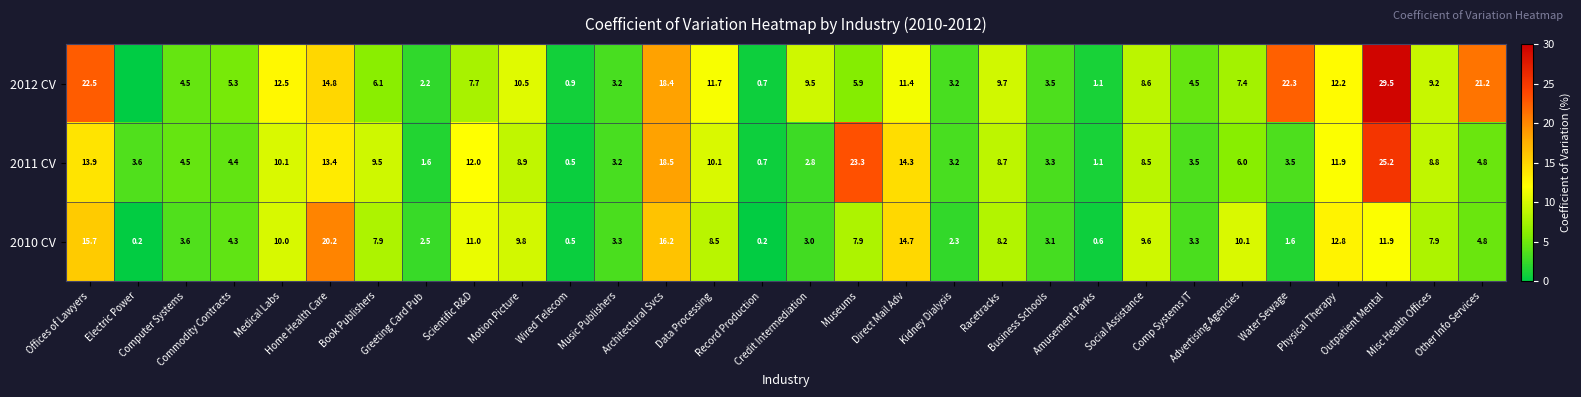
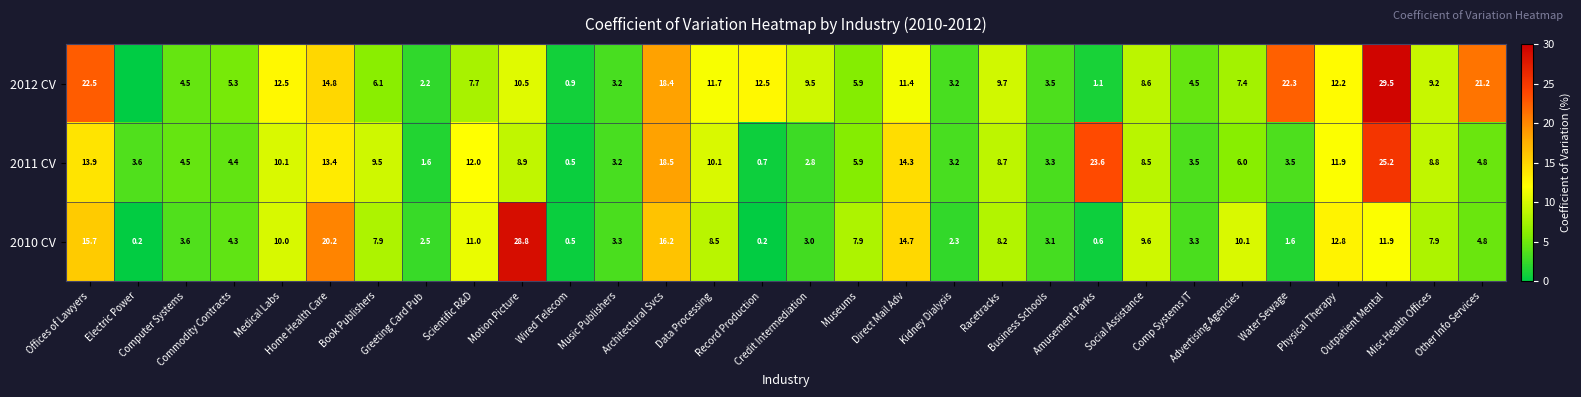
  {
    "2012 CV": {
      "Offices of Lawyers": 22.5,
      "Computer Systems": 4.5,
      "Commodity Contracts": 5.3,
      "Medical Labs": 12.5,
      "Home Health Care": 14.8,
      "Book Publishers": 6.1,
      "Greeting Card Pub": 2.2,
      "Scientific R&D": 7.7,
      "Motion Picture": 10.5,
      "Wired Telecom": 0.9,
      "Music Publishers": 3.2,
      "Architectural Svcs": 18.4,
      "Data Processing": 11.7,
-     "Record Production": 0.7,
+     "Record Production": 12.5,
      "Credit Intermediation": 9.5,
      "Museums": 5.9,
      "Direct Mail Adv": 11.4,
      "Kidney Dialysis": 3.2,
      "Racetracks": 9.7,
      "Business Schools": 3.5,
      "Amusement Parks": 1.1,
      "Social Assistance": 8.6,
      "Comp Systems IT": 4.5,
      "Advertising Agencies": 7.4,
      "Water Sewage": 22.3,
      "Physical Therapy": 12.2,
      "Outpatient Mental": 29.5,
      "Misc Health Offices": 9.2,
      "Other Info Services": 21.2
    },
    "2011 CV": {
      "Offices of Lawyers": 13.9,
      "Electric Power": 3.6,
      "Computer Systems": 4.5,
      "Commodity Contracts": 4.4,
      "Medical Labs": 10.1,
      "Home Health Care": 13.4,
      "Book Publishers": 9.5,
      "Greeting Card Pub": 1.6,
      "Scientific R&D": 12.0,
      "Motion Picture": 8.9,
      "Wired Telecom": 0.5,
      "Music Publishers": 3.2,
      "Architectural Svcs": 18.5,
      "Data Processing": 10.1,
      "Record Production": 0.7,
      "Credit Intermediation": 2.8,
-     "Museums": 23.3,
+     "Museums": 5.9,
      "Direct Mail Adv": 14.3,
      "Kidney Dialysis": 3.2,
      "Racetracks": 8.7,
      "Business Schools": 3.3,
-     "Amusement Parks": 1.1,
+     "Amusement Parks": 23.6,
      "Social Assistance": 8.5,
      "Comp Systems IT": 3.5,
      "Advertising Agencies": 6.0,
      "Water Sewage": 3.5,
      "Physical Therapy": 11.9,
      "Outpatient Mental": 25.2,
      "Misc Health Offices": 8.8,
      "Other Info Services": 4.8
    },
    "2010 CV": {
      "Offices of Lawyers": 15.7,
      "Electric Power": 0.2,
      "Computer Systems": 3.6,
      "Commodity Contracts": 4.3,
      "Medical Labs": 10.0,
      "Home Health Care": 20.2,
      "Book Publishers": 7.9,
      "Greeting Card Pub": 2.5,
      "Scientific R&D": 11.0,
-     "Motion Picture": 9.8,
+     "Motion Picture": 28.8,
      "Wired Telecom": 0.5,
      "Music Publishers": 3.3,
      "Architectural Svcs": 16.2,
      "Data Processing": 8.5,
      "Record Production": 0.2,
      "Credit Intermediation": 3.0,
      "Museums": 7.9,
      "Direct Mail Adv": 14.7,
      "Kidney Dialysis": 2.3,
      "Racetracks": 8.2,
      "Business Schools": 3.1,
      "Amusement Parks": 0.6,
      "Social Assistance": 9.6,
      "Comp Systems IT": 3.3,
      "Advertising Agencies": 10.1,
      "Water Sewage": 1.6,
      "Physical Therapy": 12.8,
      "Outpatient Mental": 11.9,
      "Misc Health Offices": 7.9,
      "Other Info Services": 4.8
    }
  }
